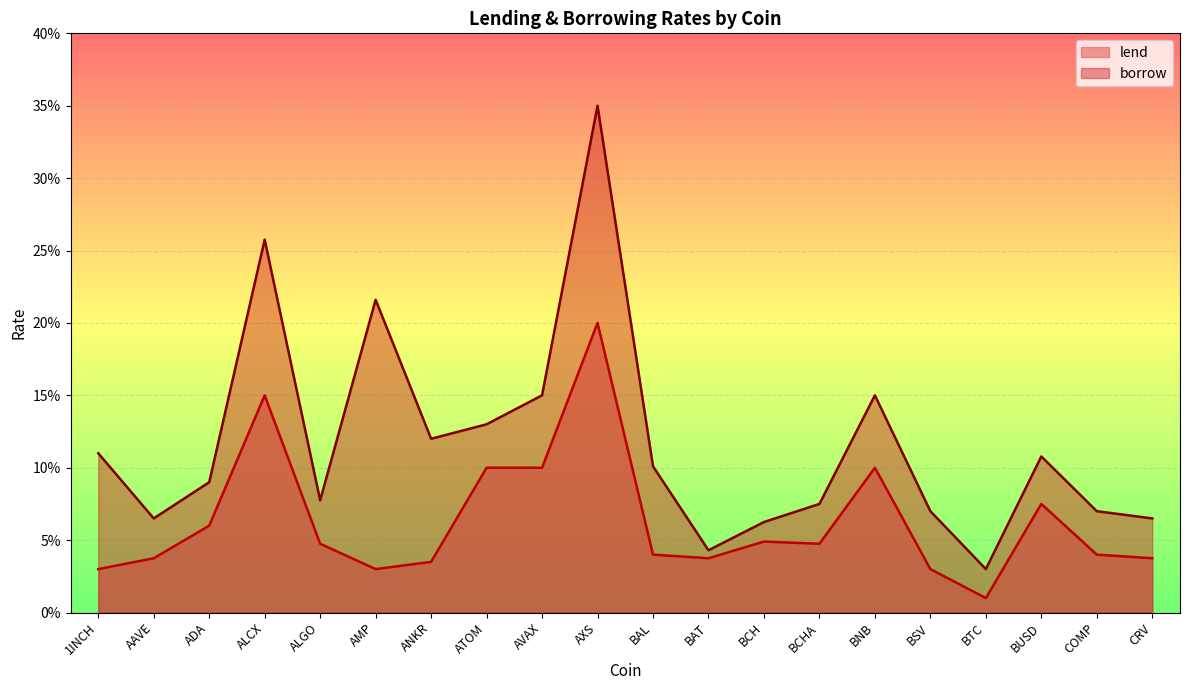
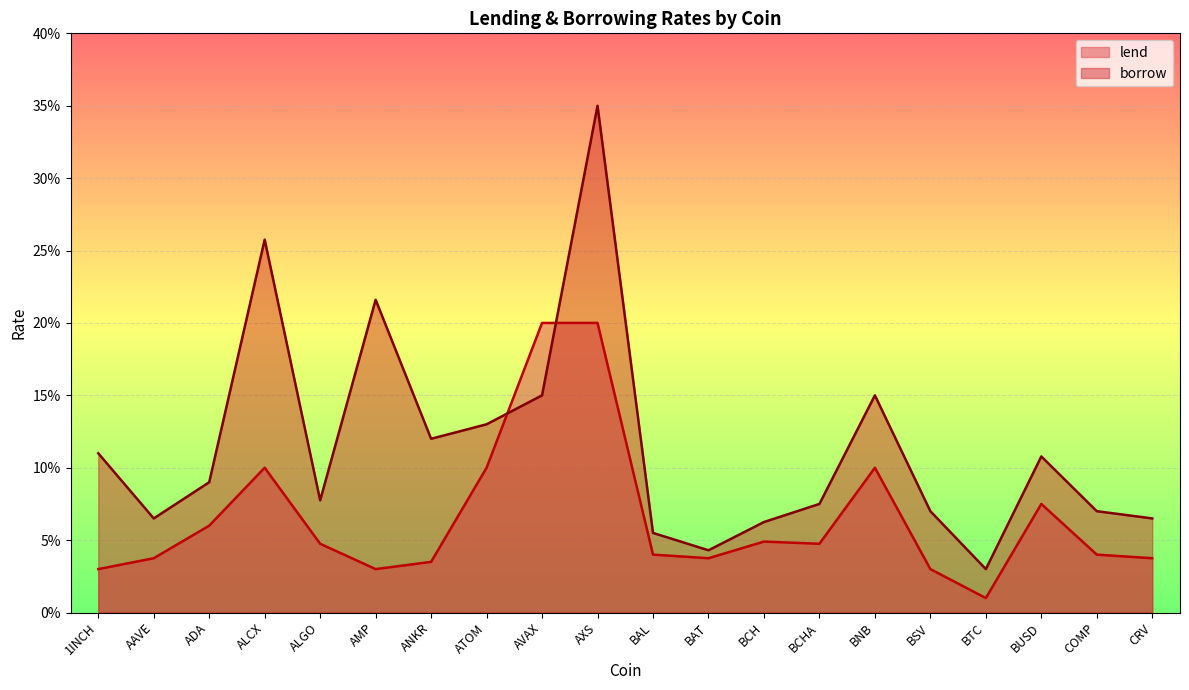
  {
    "lend": {
      "1INCH": "3.0%",
      "AAVE": "3.8%",
      "ADA": "6.0%",
-     "ALCX": "15.0%",
+     "ALCX": "10.0%",
      "ALGO": "4.8%",
      "AMP": "3.0%",
      "ANKR": "3.5%",
      "ATOM": "10.0%",
-     "AVAX": "10.0%",
+     "AVAX": "20.0%",
      "AXS": "20.0%",
      "BAL": "4.0%",
      "BAT": "3.8%",
      "BCH": "4.9%",
      "BCHA": "4.8%",
      "BNB": "10.0%",
      "BSV": "3.0%",
      "BTC": "1.0%",
      "BUSD": "7.5%",
      "COMP": "4.0%",
      "CRV": "3.8%"
    },
    "borrow": {
      "1INCH": "11.0%",
      "AAVE": "6.5%",
      "ADA": "9.0%",
      "ALCX": "25.8%",
      "ALGO": "7.8%",
      "AMP": "21.6%",
      "ANKR": "12.0%",
      "ATOM": "13.0%",
      "AVAX": "15.0%",
      "AXS": "35.0%",
-     "BAL": "10.1%",
+     "BAL": "5.5%",
      "BAT": "4.3%",
      "BCH": "6.3%",
      "BCHA": "7.5%",
      "BNB": "15.0%",
      "BSV": "7.0%",
      "BTC": "3.0%",
      "BUSD": "10.8%",
      "COMP": "7.0%",
      "CRV": "6.5%"
    }
  }
